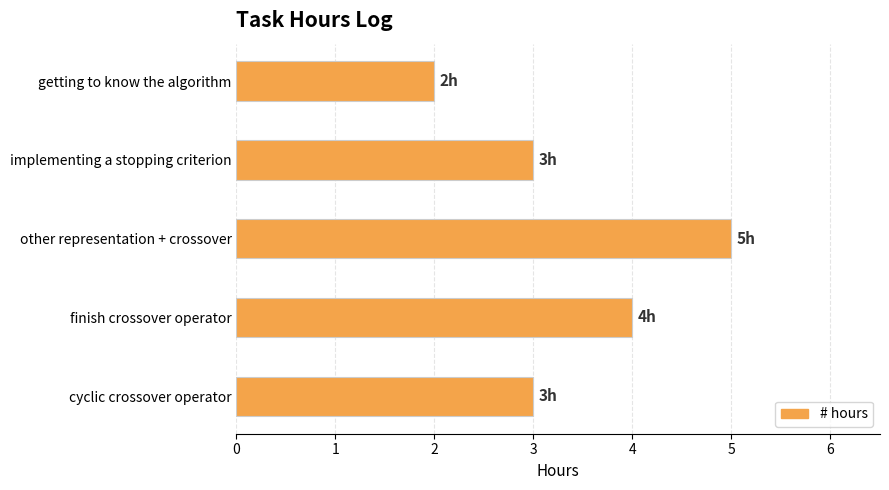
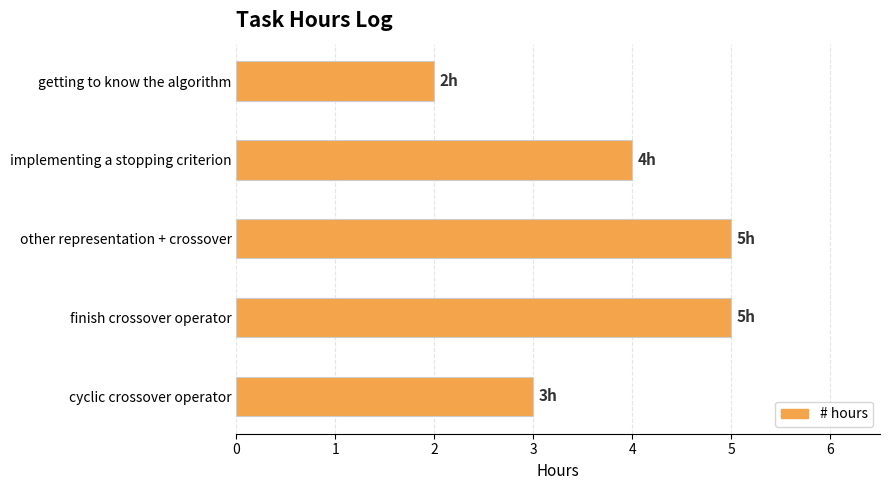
  {
    "getting to know the algorithm": "2h",
-   "implementing a stopping criterion": "3h",
+   "implementing a stopping criterion": "4h",
    "other representation + crossover": "5h",
-   "finish crossover operator": "4h",
+   "finish crossover operator": "5h",
    "cyclic crossover operator": "3h"
  }
